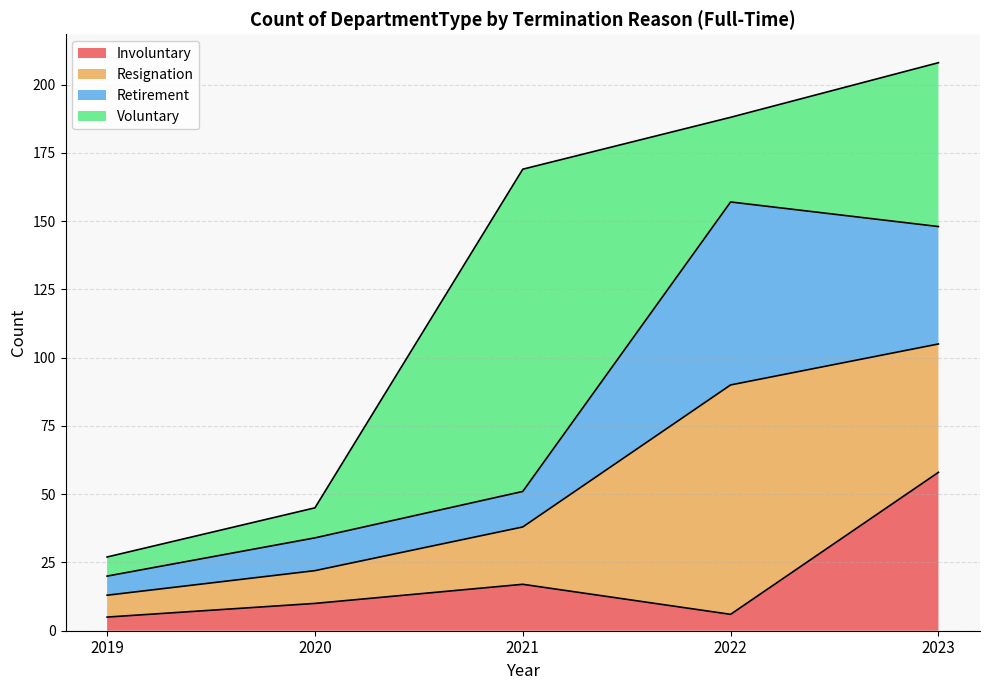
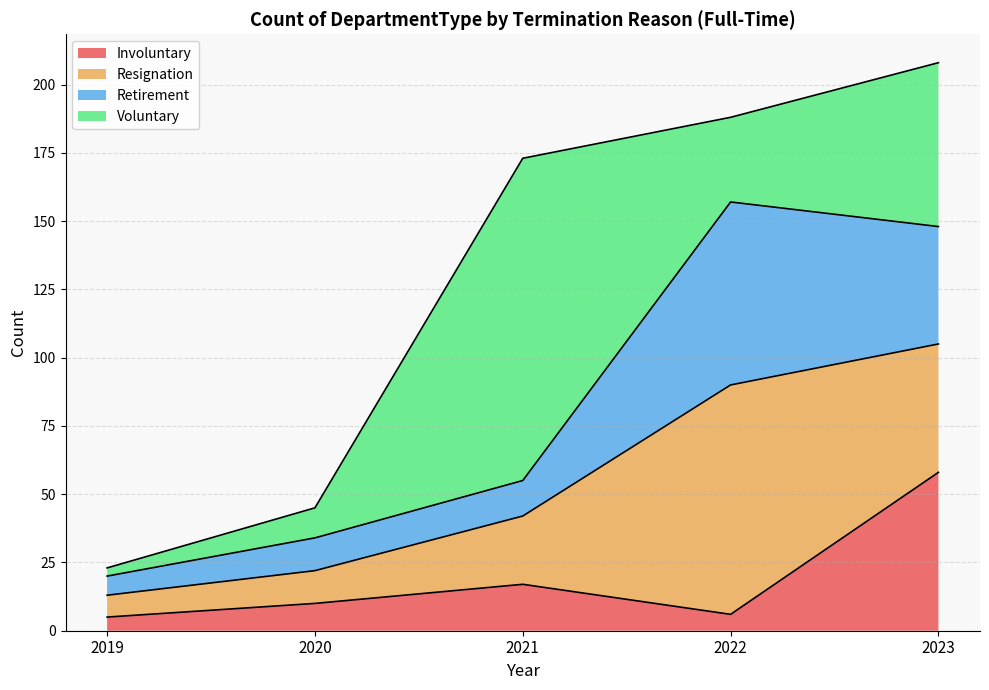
  {
    "Involuntary": {
      "2019": 5,
      "2020": 10,
      "2021": 17,
      "2022": 6,
      "2023": 58
    },
    "Resignation": {
      "2019": 8,
      "2020": 12,
-     "2021": 21,
+     "2021": 25,
      "2022": 84,
      "2023": 47
    },
    "Retirement": {
      "2019": 7,
      "2020": 12,
      "2021": 13,
      "2022": 67,
      "2023": 43
    },
    "Voluntary": {
-     "2019": 7,
+     "2019": 3,
      "2020": 11,
      "2021": 118,
      "2022": 31,
      "2023": 60
    }
  }
